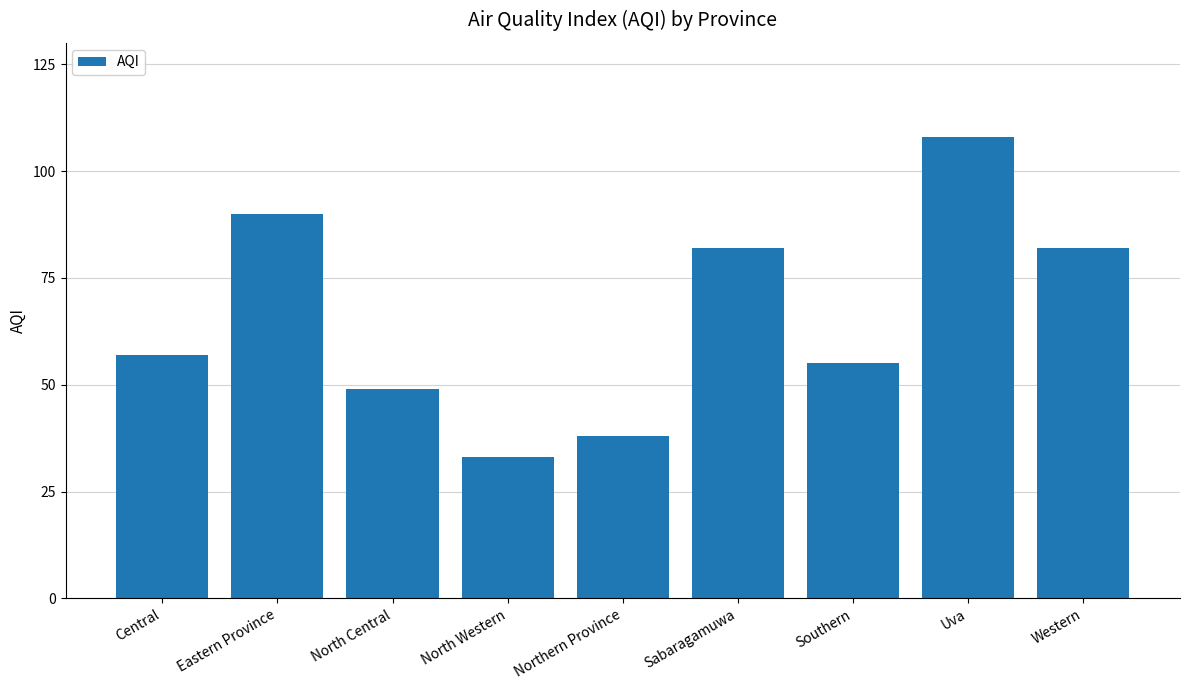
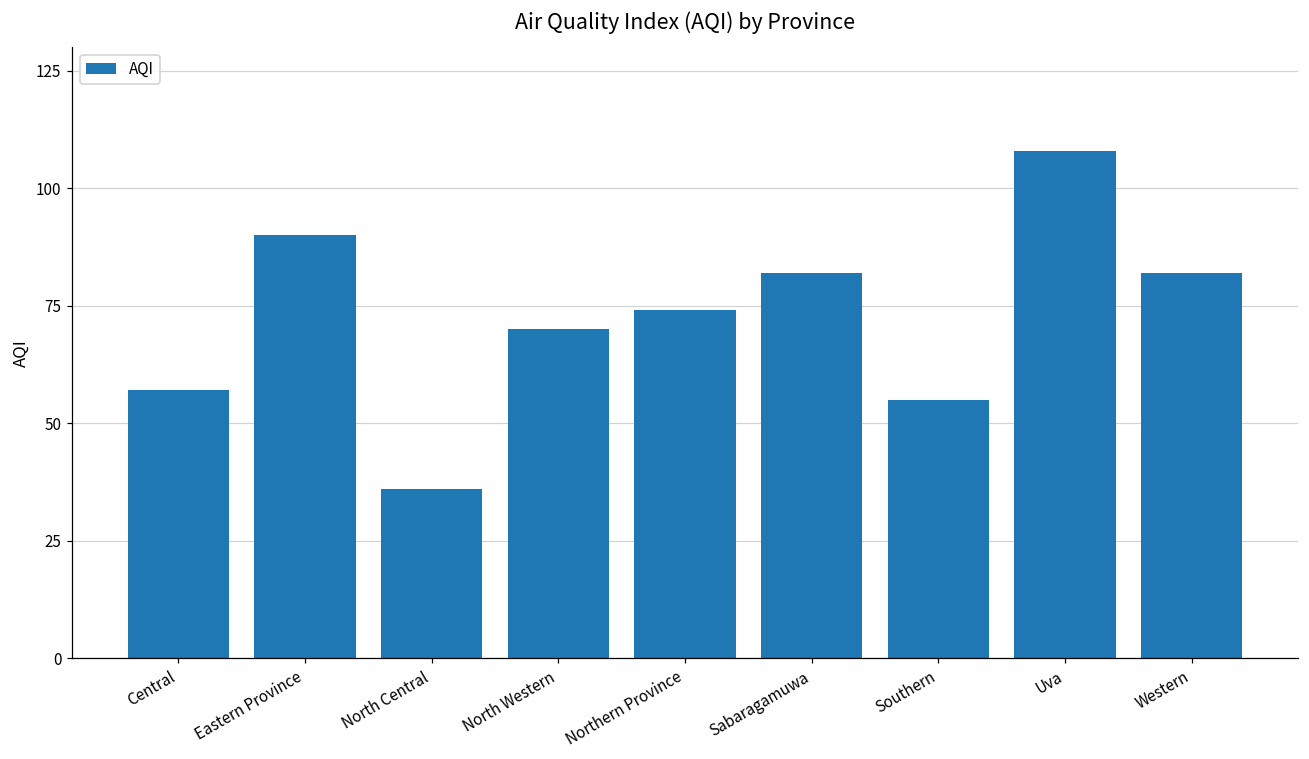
  {
    "Central": 57,
    "Eastern Province": 90,
-   "North Central": 49,
-   "North Western": 33,
-   "Northern Province": 38,
+   "North Central": 36,
+   "North Western": 70,
+   "Northern Province": 74,
    "Sabaragamuwa": 82,
    "Southern": 55,
    "Uva": 108,
    "Western": 82
  }
